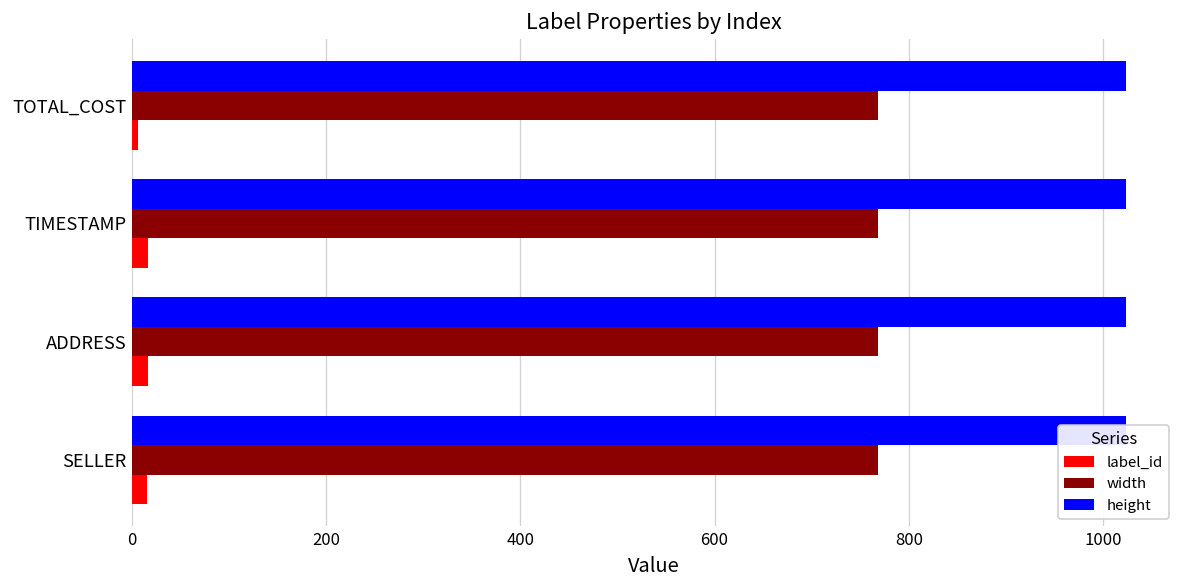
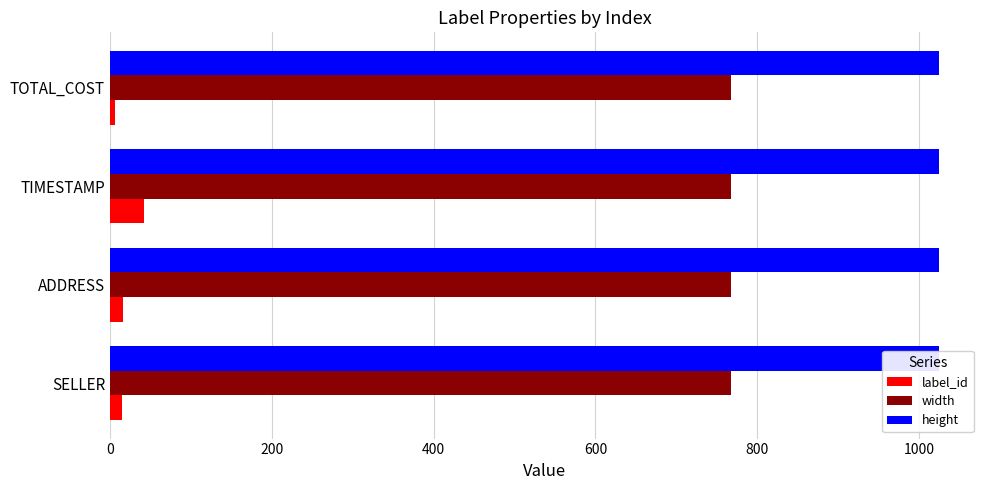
  {
    "label_id": {
      "TOTAL_COST": 10,
-     "TIMESTAMP": 20,
+     "TIMESTAMP": 40,
      "ADDRESS": 20,
      "SELLER": 20
    },
    "width": {
      "TOTAL_COST": 770,
      "TIMESTAMP": 770,
      "ADDRESS": 770,
      "SELLER": 770
    },
    "height": {
      "TOTAL_COST": 1020,
      "TIMESTAMP": 1020,
      "ADDRESS": 1020
    }
  }
